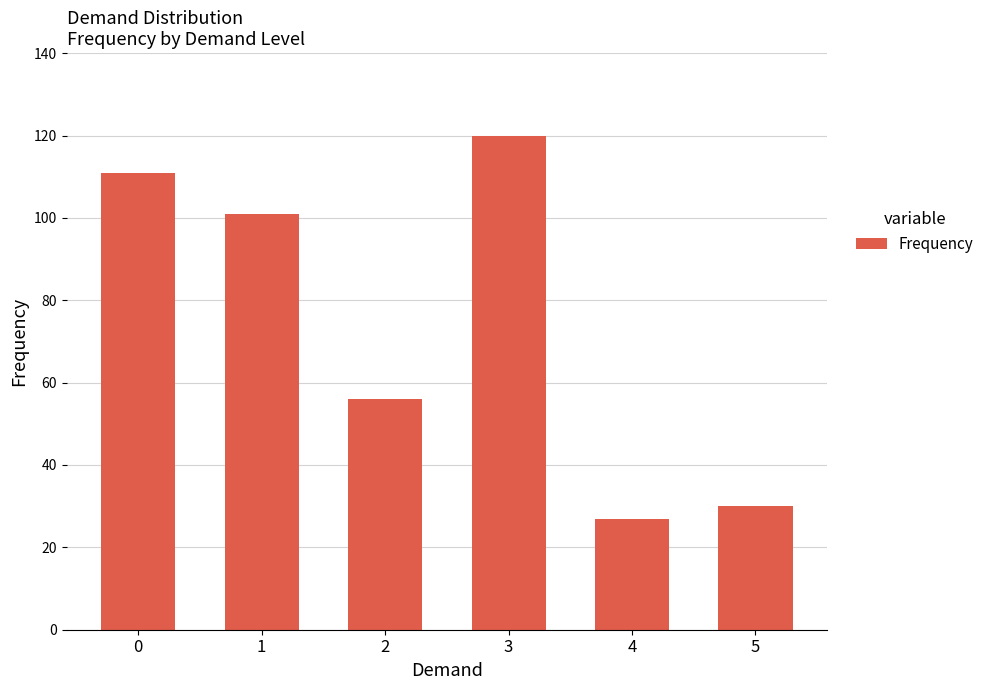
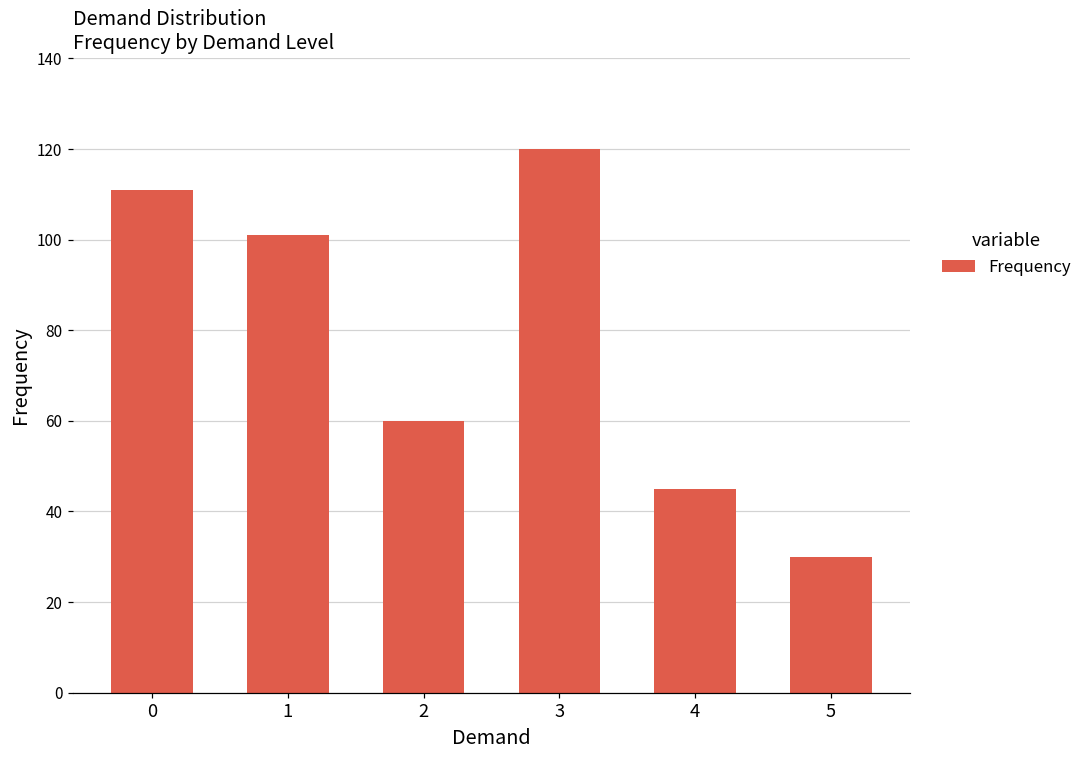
  {
    "0": 111,
    "1": 101,
-   "2": 56,
+   "2": 60,
    "3": 120,
-   "4": 27,
+   "4": 45,
    "5": 30
  }
